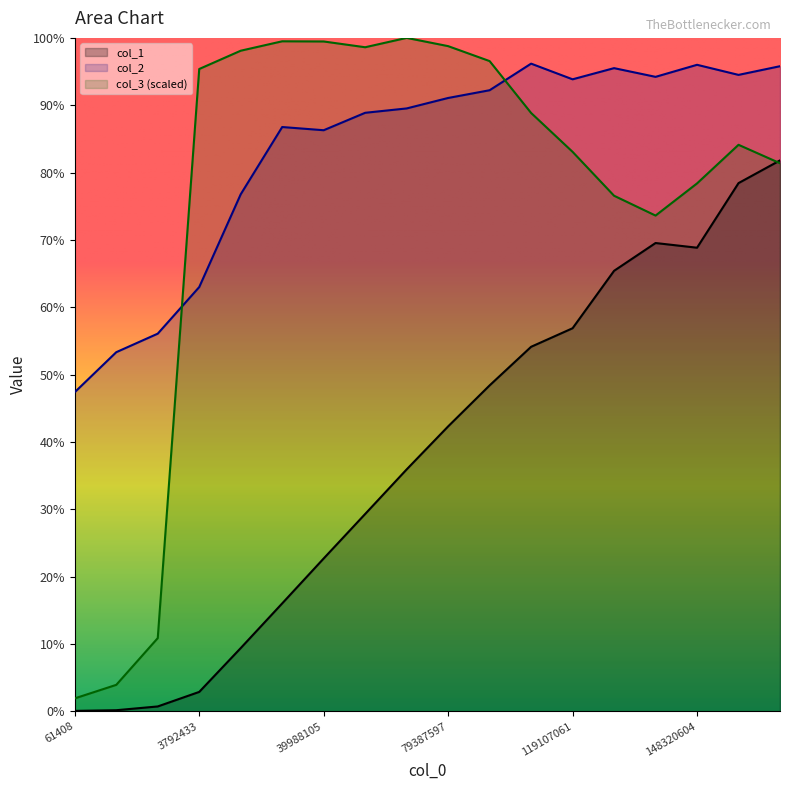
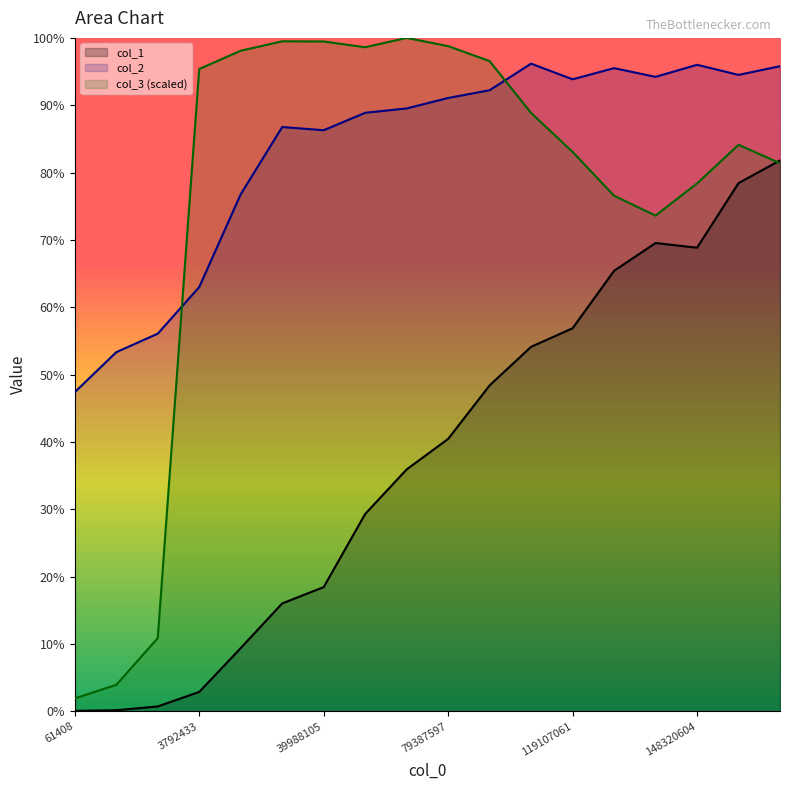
  {
    "col_1": {
      "61408": "0%",
      "3792433": "3%",
-     "39988105": "23%",
-     "79387597": "42%",
+     "39988105": "18%",
+     "79387597": "40%",
      "119107061": "57%",
      "148320604": "69%"
    }
  }
